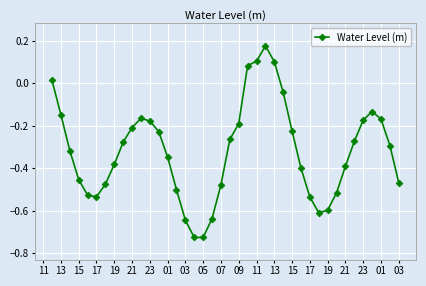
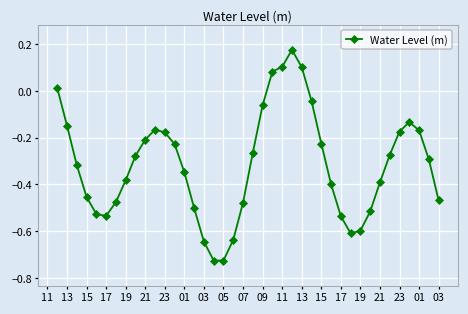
  {
    "05": -0.73,
    "07": -0.48,
-   "09": -0.19,
+   "09": -0.06,
    "11": 0.10
  }
